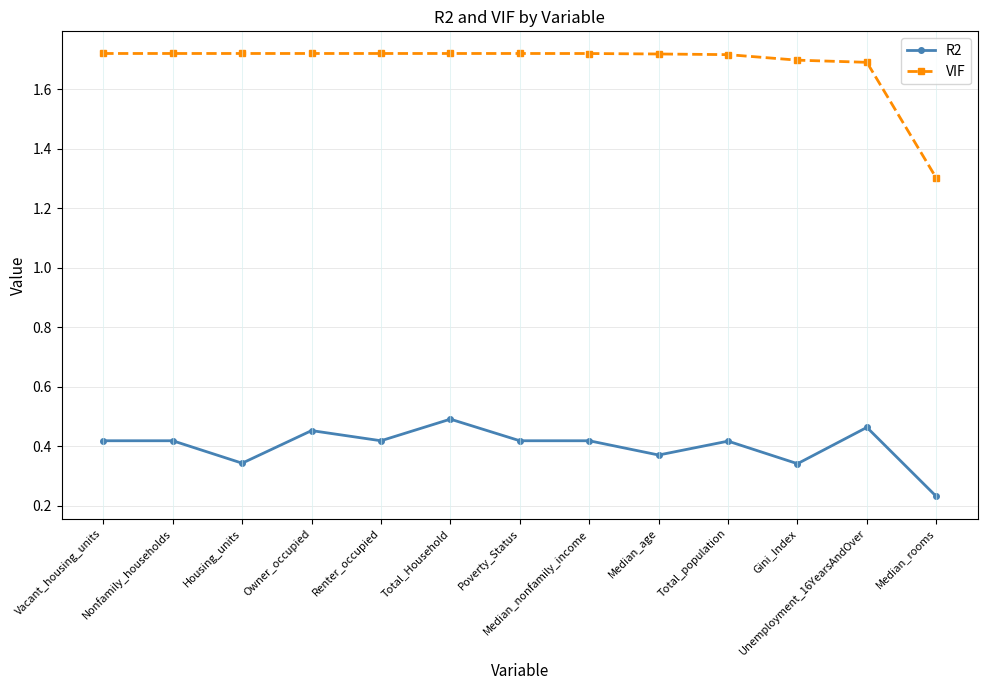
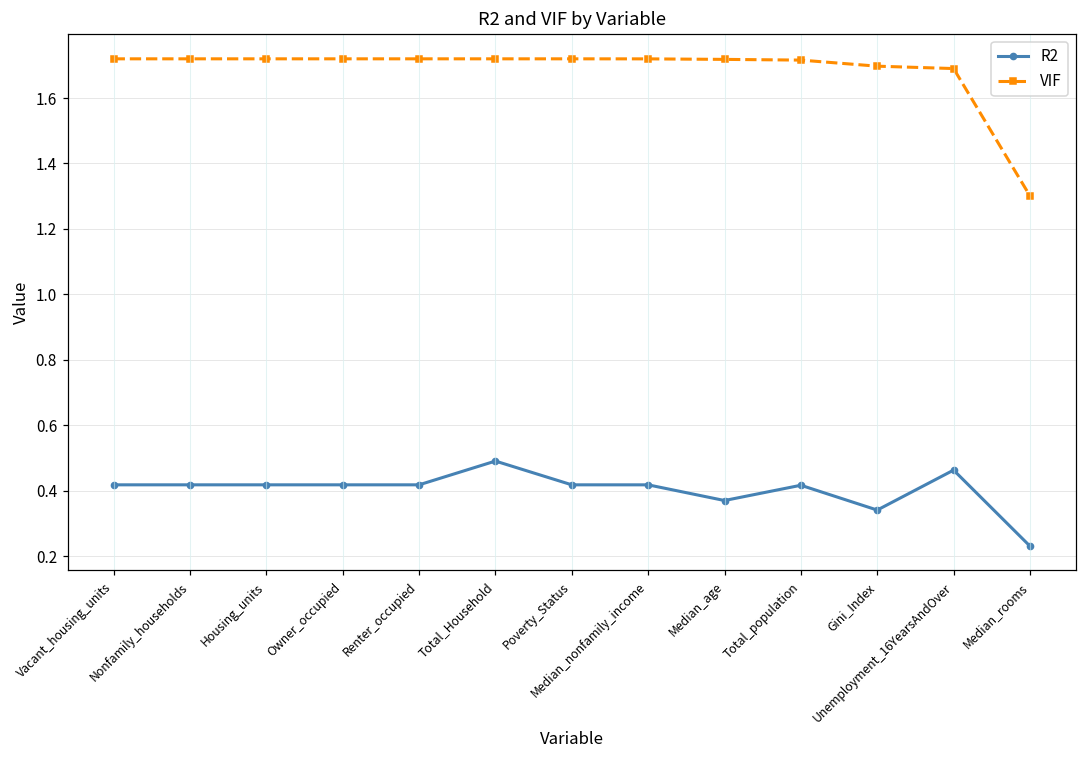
  {
    "R2": {
      "Vacant_housing_units": 0.42,
      "Nonfamily_households": 0.42,
-     "Housing_units": 0.34,
-     "Owner_occupied": 0.45,
+     "Housing_units": 0.42,
+     "Owner_occupied": 0.42,
      "Renter_occupied": 0.42,
      "Total_Household": 0.49,
      "Poverty_Status": 0.42,
      "Median_nonfamily_income": 0.42,
      "Median_age": 0.37,
      "Total_population": 0.42,
      "Gini_Index": 0.34,
      "Unemployment_16YearsAndOver": 0.46,
      "Median_rooms": 0.23
    },
    "VIF": {
      "Vacant_housing_units": 1.72,
      "Nonfamily_households": 1.72,
      "Housing_units": 1.72,
      "Owner_occupied": 1.72,
      "Renter_occupied": 1.72,
      "Total_Household": 1.72,
      "Poverty_Status": 1.72,
      "Median_nonfamily_income": 1.72,
      "Median_age": 1.72,
      "Total_population": 1.72,
      "Gini_Index": 1.70,
      "Unemployment_16YearsAndOver": 1.69,
      "Median_rooms": 1.30
    }
  }
